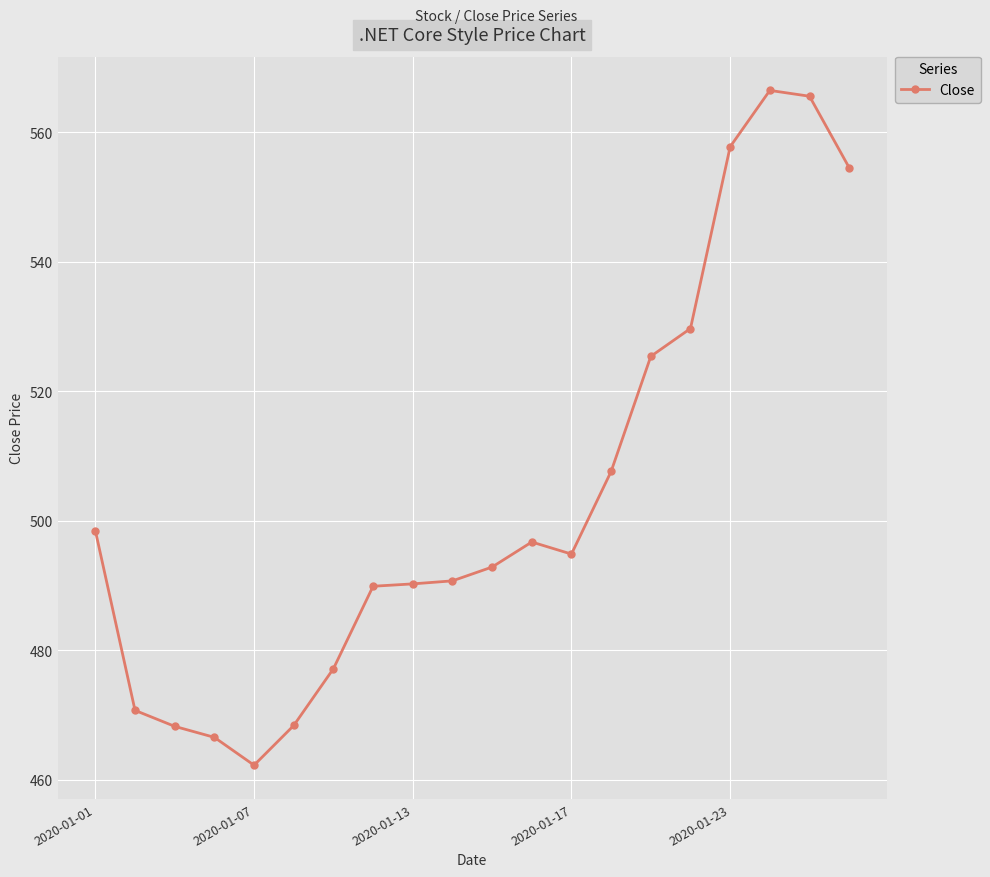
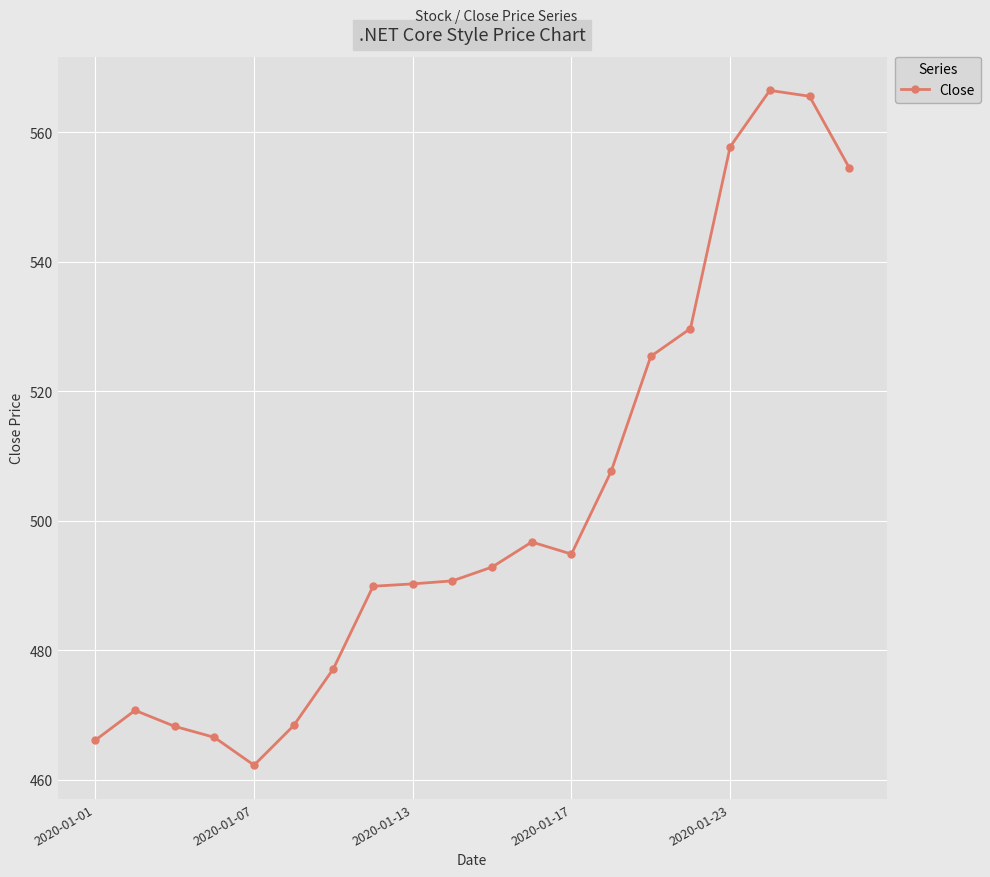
  {
-   "2020-01-01": 498,
+   "2020-01-01": 466,
    "2020-01-07": 462,
    "2020-01-13": 490,
    "2020-01-17": 495,
    "2020-01-23": 558
  }
